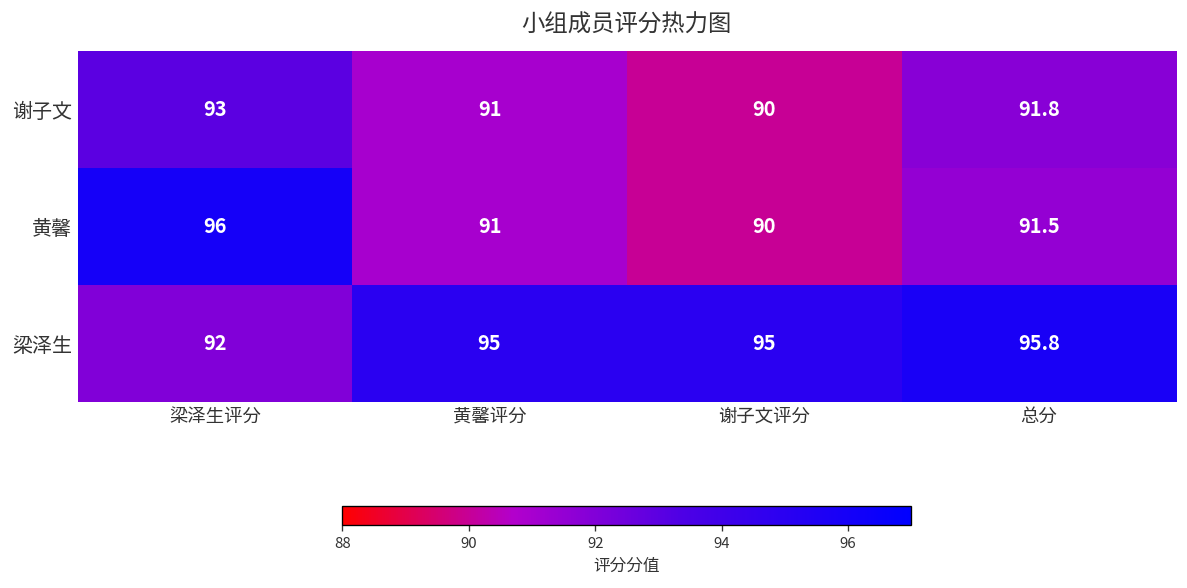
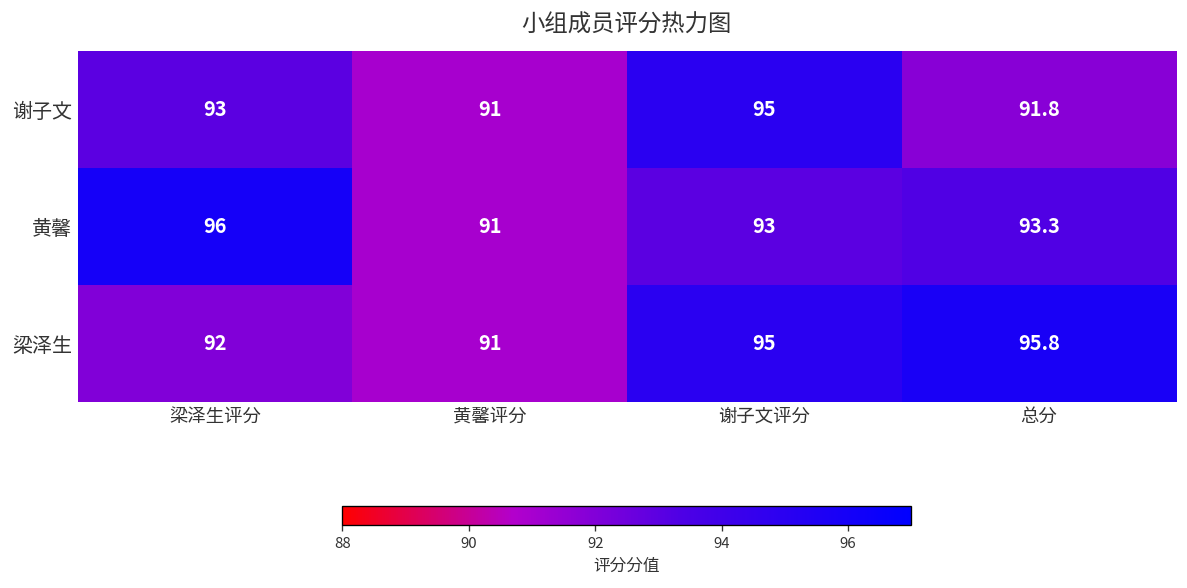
  {
    "谢子文": {
      "梁泽生评分": 93,
      "黄馨评分": 91,
-     "谢子文评分": 90,
+     "谢子文评分": 95,
      "总分": 91.8
    },
    "黄馨": {
      "梁泽生评分": 96,
      "黄馨评分": 91,
-     "谢子文评分": 90,
-     "总分": 91.5
+     "谢子文评分": 93,
+     "总分": 93.3
    },
    "梁泽生": {
      "梁泽生评分": 92,
-     "黄馨评分": 95,
+     "黄馨评分": 91,
      "谢子文评分": 95,
      "总分": 95.8
    }
  }
